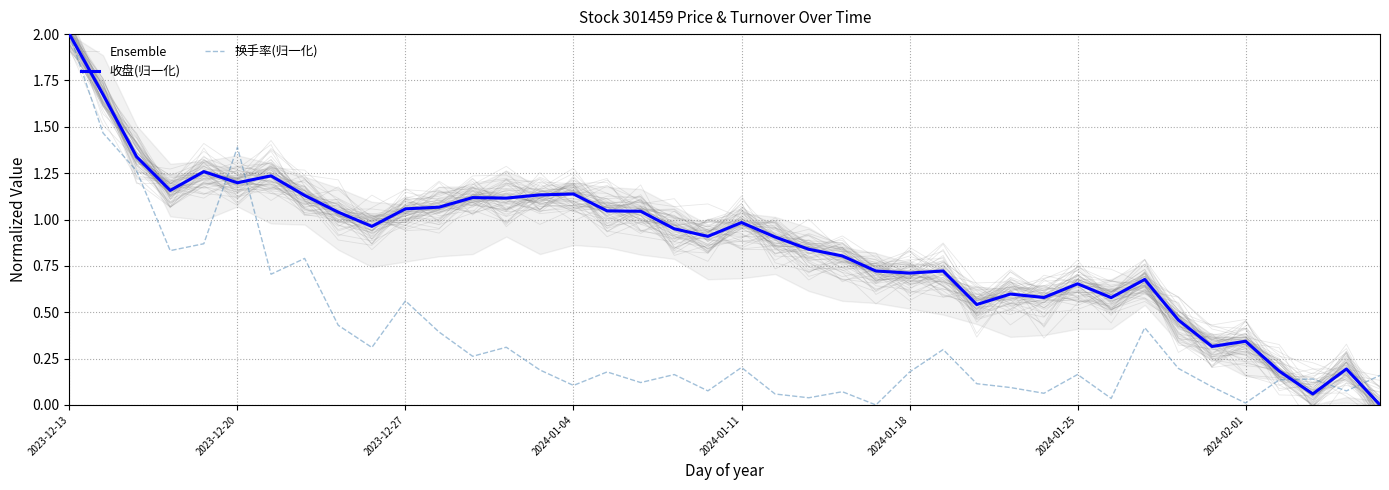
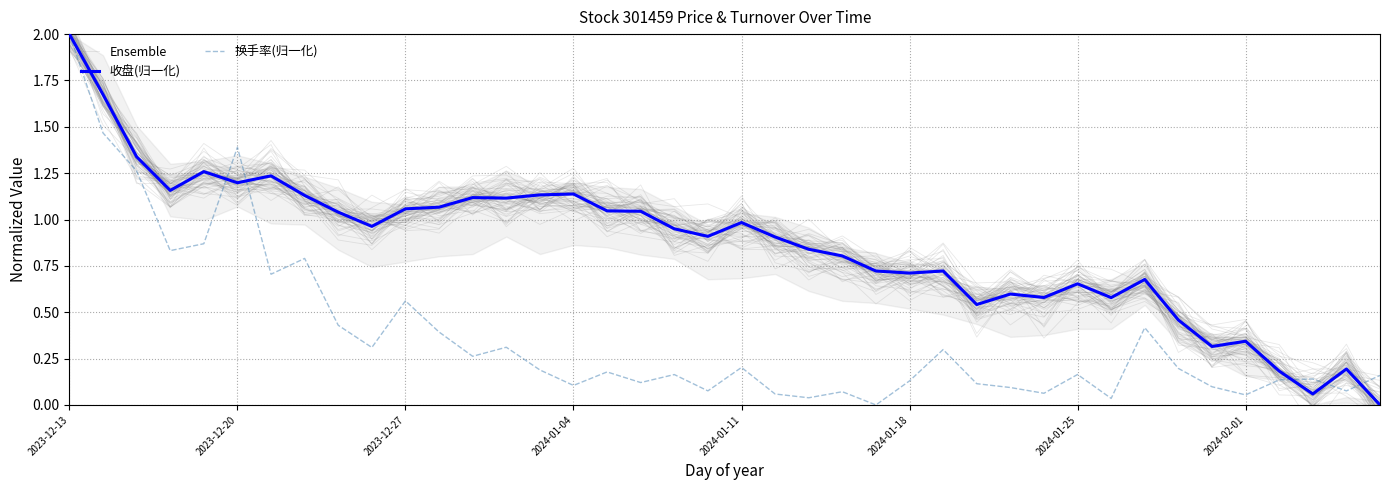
  {
    "换手率(归一化)": {
      "2023-12-20": 1.39,
      "2023-12-27": 0.56,
      "2024-01-04": 0.11,
      "2024-01-11": 0.20,
-     "2024-01-18": 0.18,
+     "2024-01-18": 0.13,
      "2024-01-25": 0.16,
-     "2024-02-01": 0.01
+     "2024-02-01": 0.05
    }
  }
